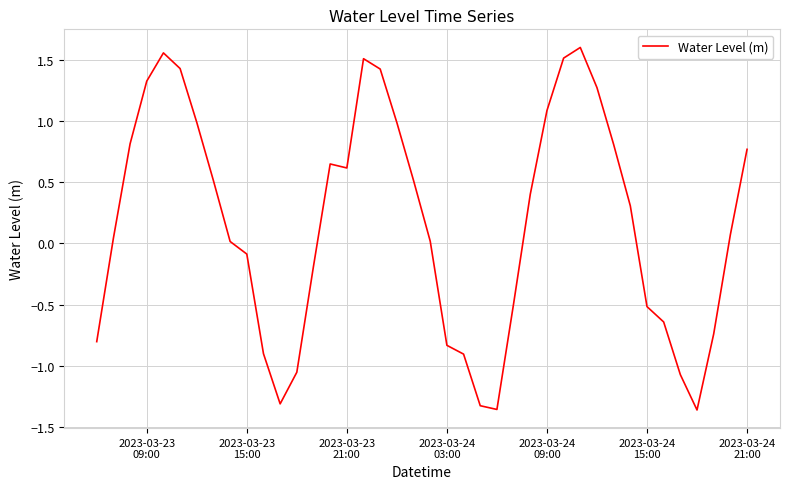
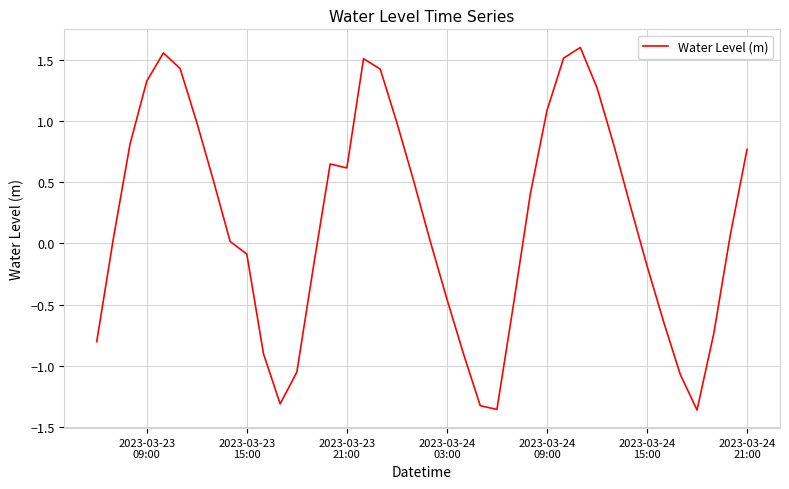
  {
    "2023-03-23 09:00": 1.32,
    "2023-03-23 15:00": -0.09,
    "2023-03-23 21:00": 0.62,
-   "2023-03-24 03:00": -0.83,
+   "2023-03-24 03:00": -0.45,
    "2023-03-24 09:00": 1.08,
-   "2023-03-24 15:00": -0.52,
+   "2023-03-24 15:00": -0.18,
    "2023-03-24 21:00": 0.77
  }
